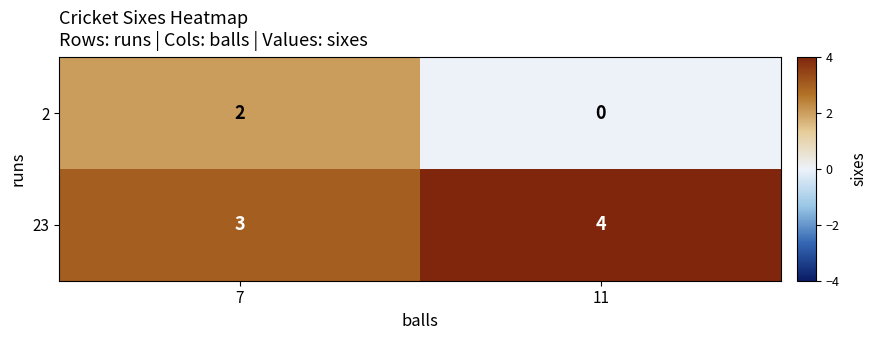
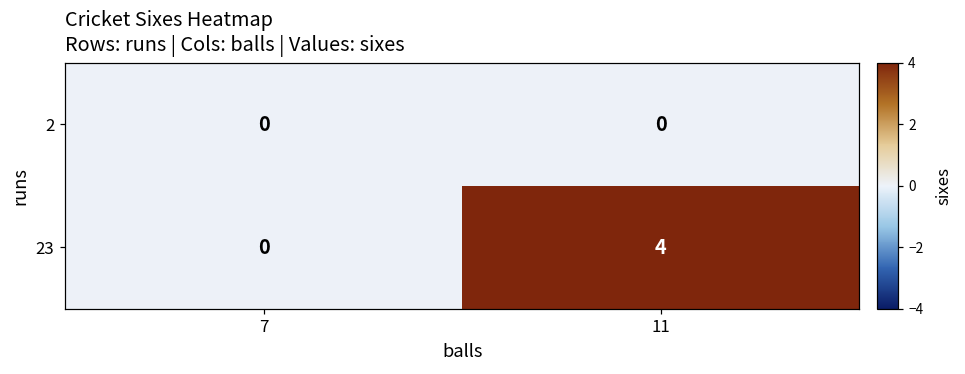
  {
    "2": {
-     "7": 2,
+     "7": 0,
      "11": 0
    },
    "23": {
-     "7": 3,
+     "7": 0,
      "11": 4
    }
  }
